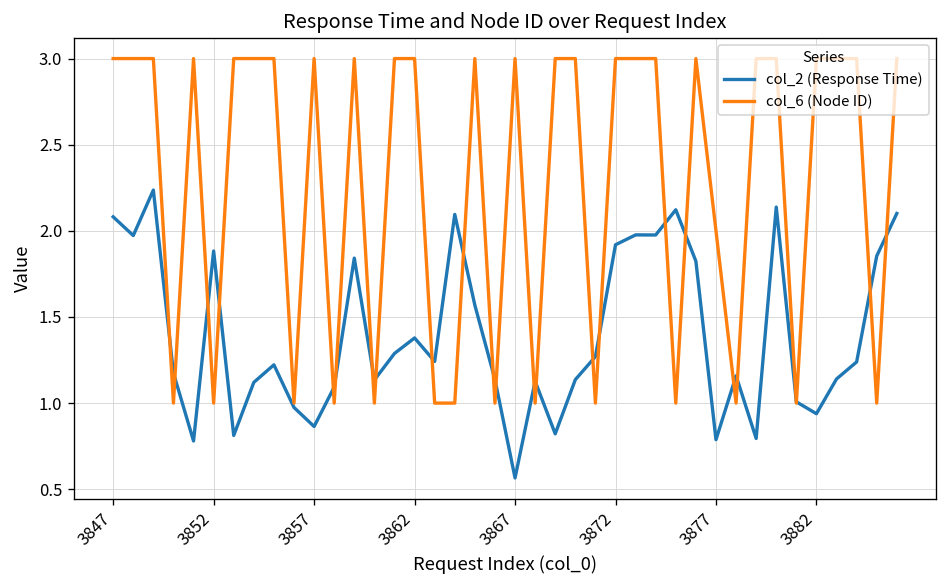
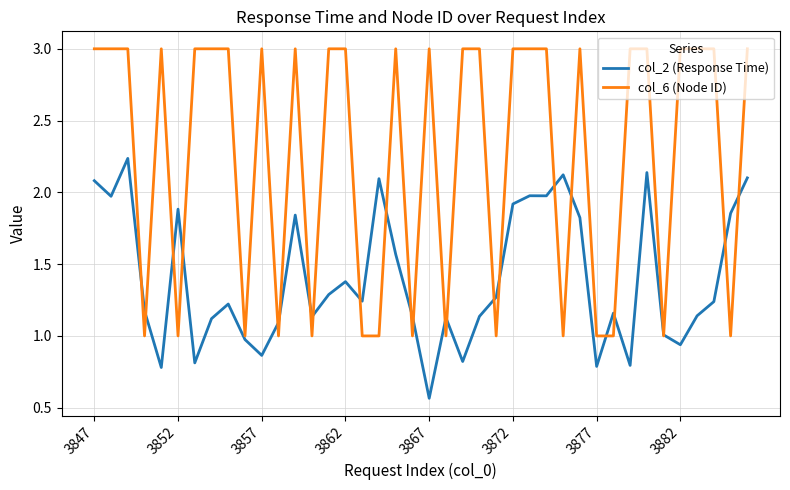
  {
    "col_2 (Response Time)": {
      "3847": 2.08,
      "3852": 1.88,
      "3857": 0.86,
      "3862": 1.38,
      "3867": 0.57,
      "3872": 1.92,
      "3877": 0.79,
      "3882": 0.94
    },
    "col_6 (Node ID)": {
      "3847": 3,
      "3852": 1,
      "3857": 3,
      "3862": 3,
      "3867": 3,
      "3872": 3,
-     "3877": 2
+     "3877": 1
    }
  }
